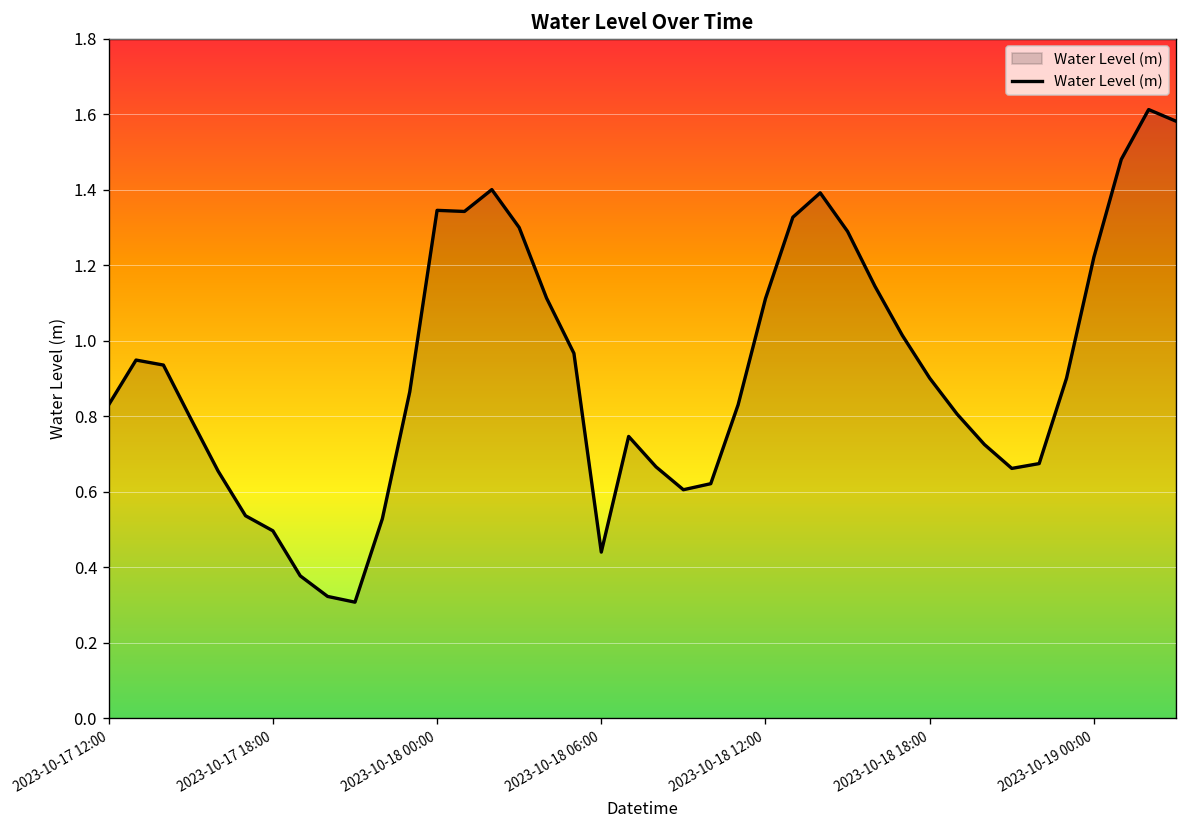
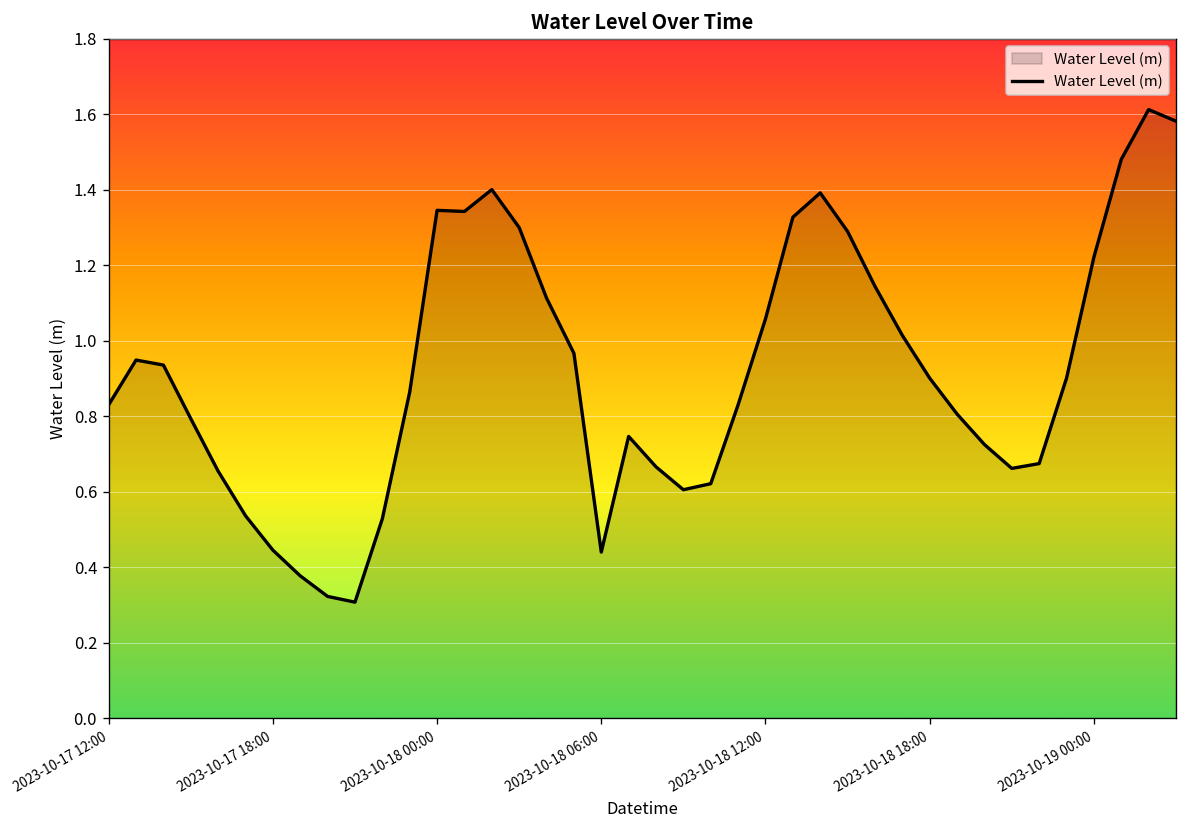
  {
    "2023-10-17 12:00": 0.83,
-   "2023-10-17 18:00": 0.50,
+   "2023-10-17 18:00": 0.45,
    "2023-10-18 00:00": 1.35,
    "2023-10-18 06:00": 0.44,
-   "2023-10-18 12:00": 1.11,
+   "2023-10-18 12:00": 1.06,
    "2023-10-18 18:00": 0.90,
    "2023-10-19 00:00": 1.22
  }
